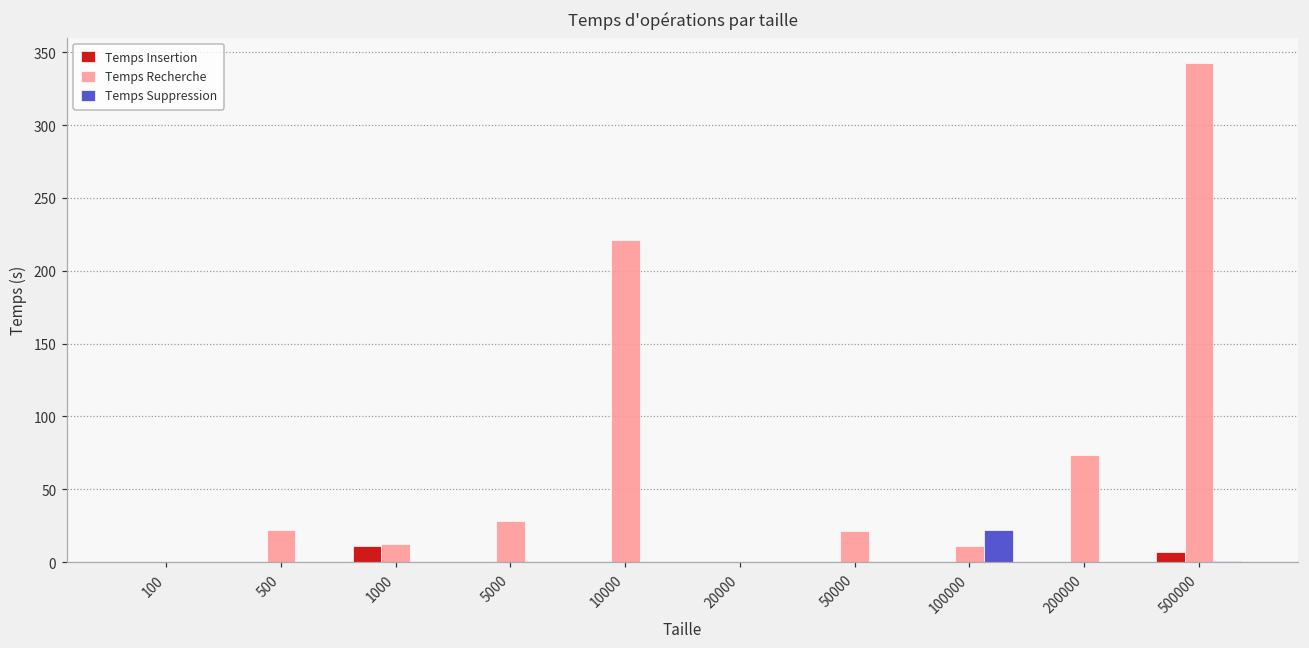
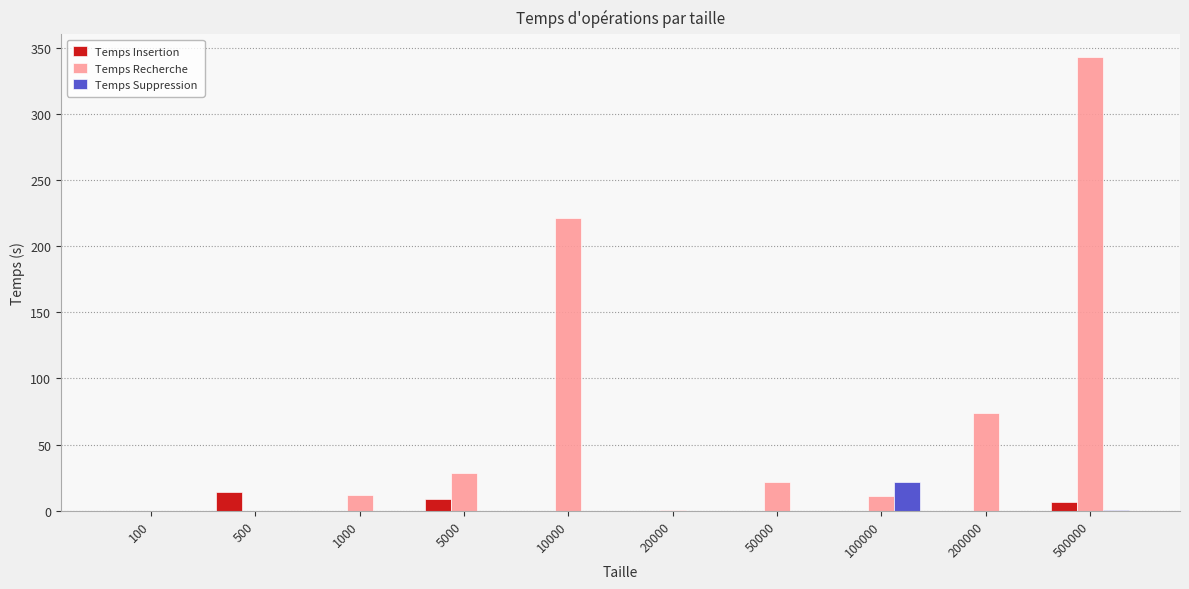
  {
    "Temps Insertion": {
      "100": 0,
-     "500": 0,
-     "1000": 11,
-     "5000": 0,
+     "500": 14,
+     "1000": 0,
+     "5000": 9,
      "10000": 0,
      "500000": 7
    },
    "Temps Recherche": {
      "100": 0,
-     "500": 22,
+     "500": 0,
      "1000": 12,
      "5000": 28,
      "10000": 221,
      "50000": 21,
      "100000": 11,
      "200000": 74,
      "500000": 343
    },
    "Temps Suppression": {
      "100": 0,
      "1000": 0,
      "100000": 22
    }
  }
